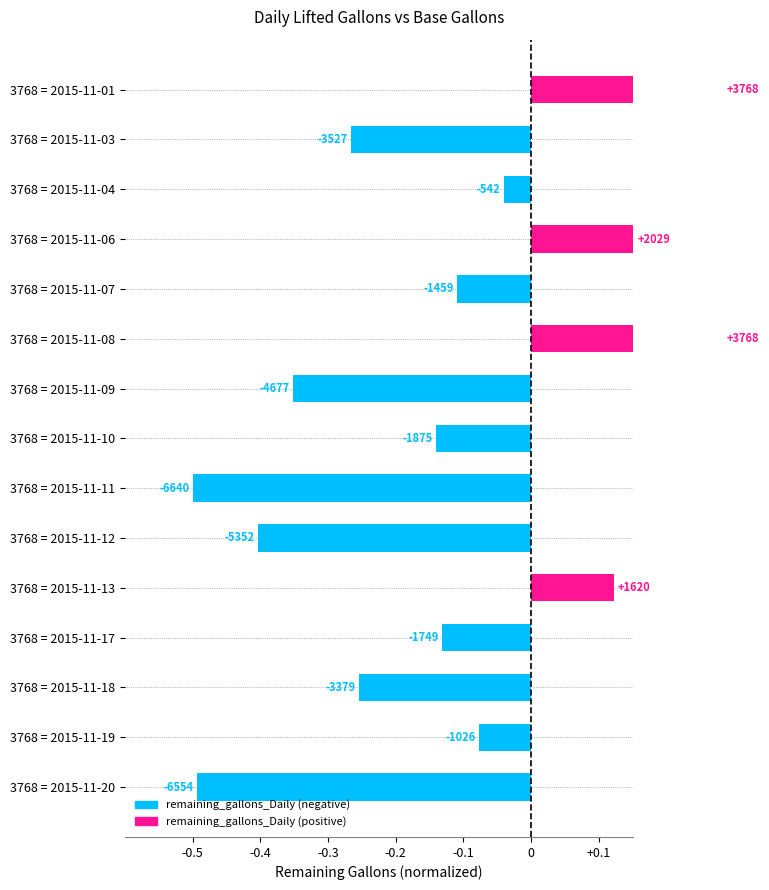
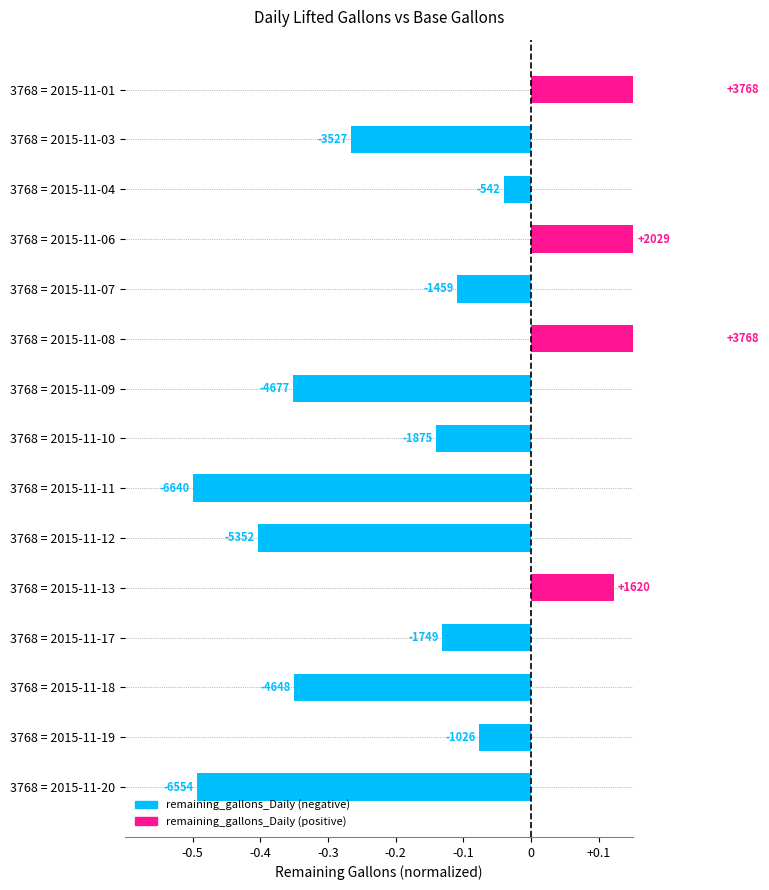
  {
-   "3768 = 2015-11-18": -3379
+   "3768 = 2015-11-18": -4648
  }
